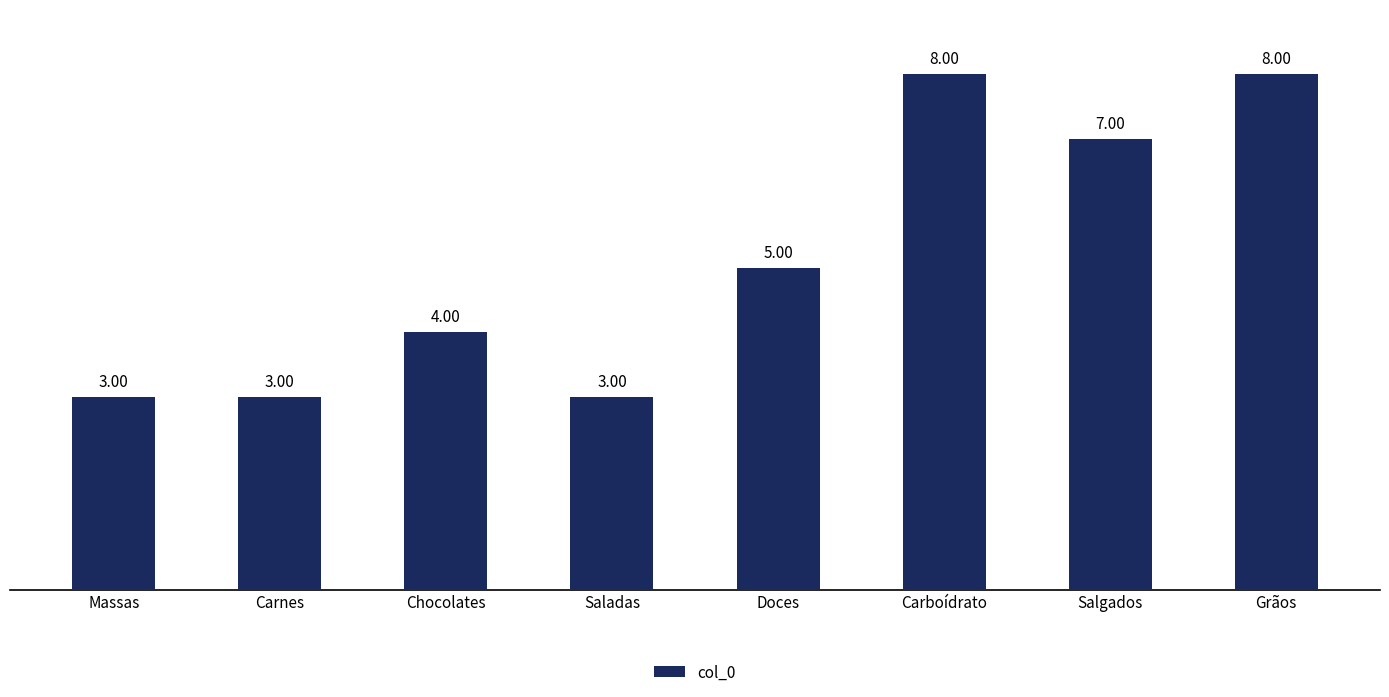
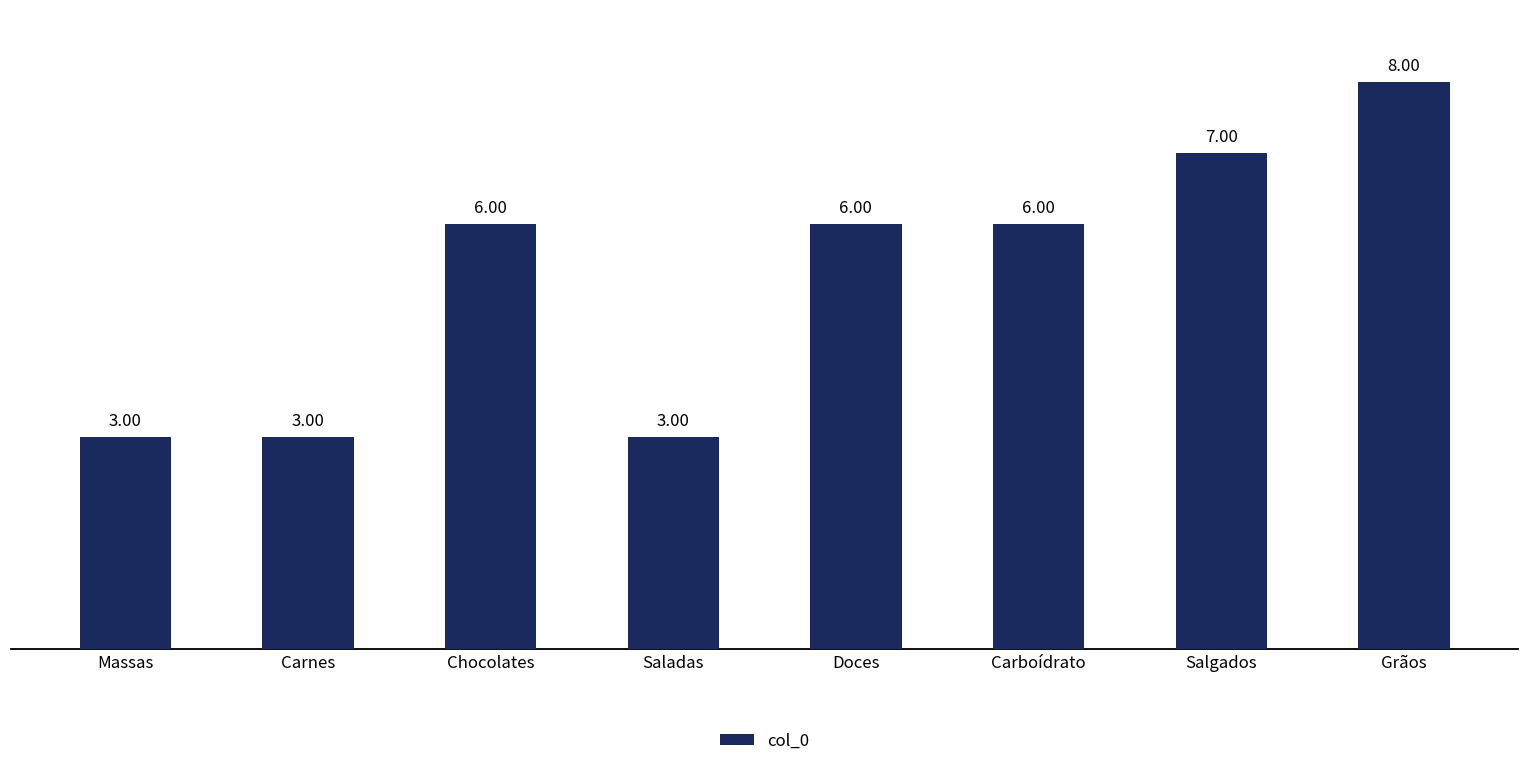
  {
    "Massas": 3.00,
    "Carnes": 3.00,
-   "Chocolates": 4.00,
+   "Chocolates": 6.00,
    "Saladas": 3.00,
-   "Doces": 5.00,
-   "Carboídrato": 8.00,
+   "Doces": 6.00,
+   "Carboídrato": 6.00,
    "Salgados": 7.00,
    "Grãos": 8.00
  }
